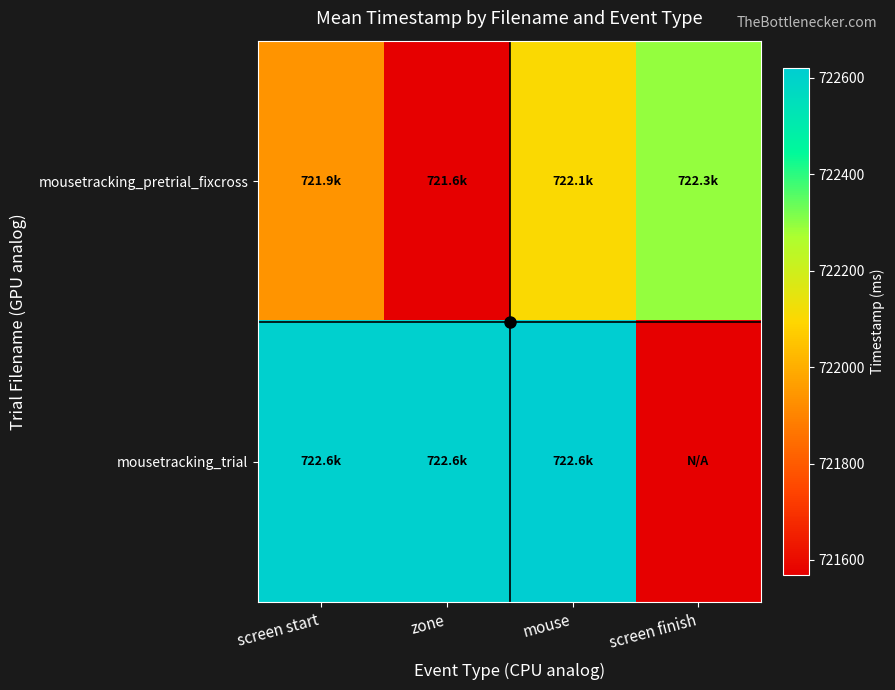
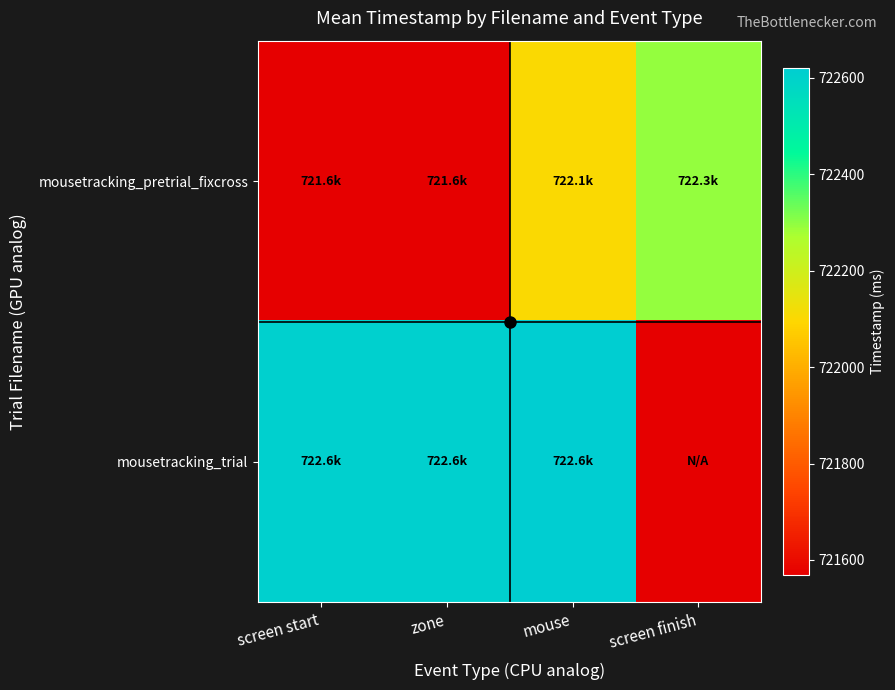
  {
    "mousetracking_pretrial_fixcross": {
-     "screen start": "721.9k",
+     "screen start": "721.6k",
      "zone": "721.6k",
      "mouse": "722.1k",
      "screen finish": "722.3k"
    },
    "mousetracking_trial": {
      "screen start": "722.6k",
      "zone": "722.6k",
      "mouse": "722.6k"
    }
  }
